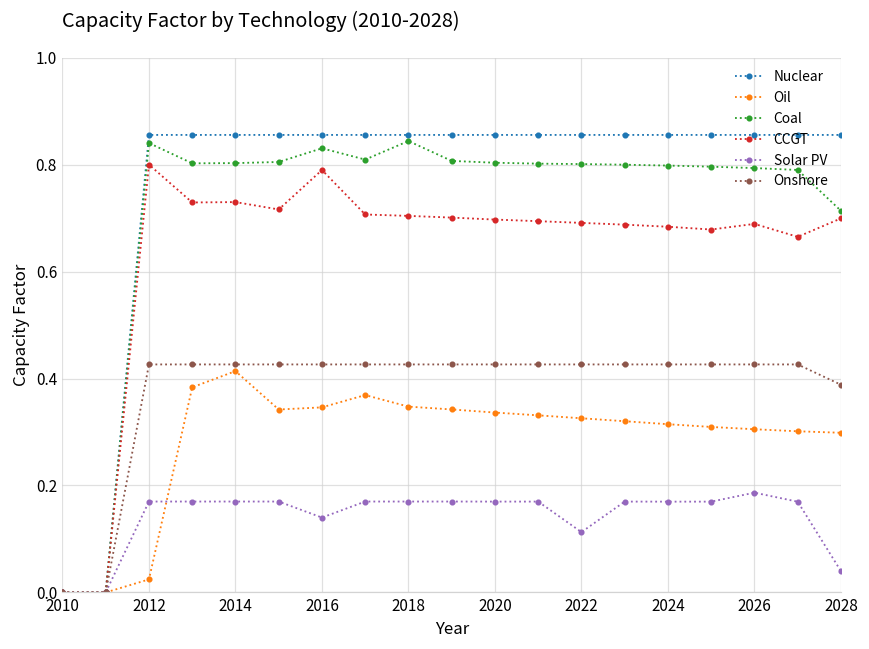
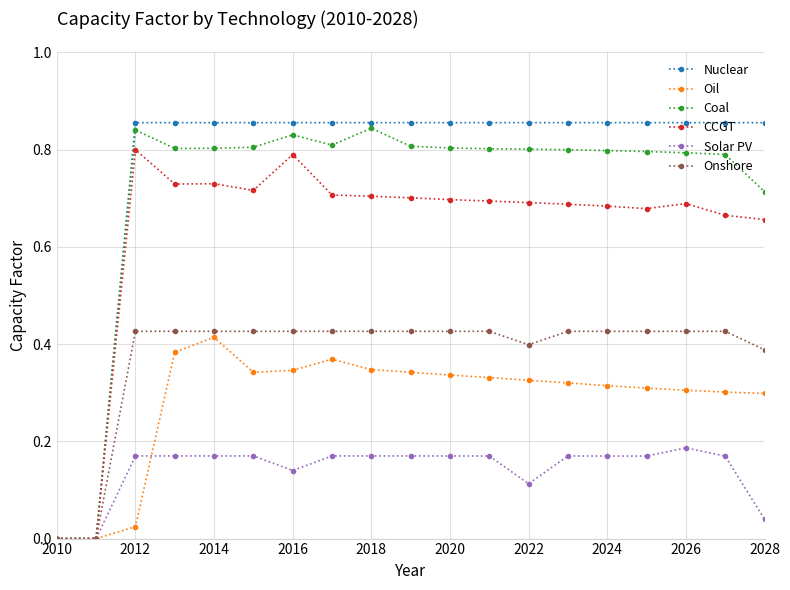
  {
    "Nuclear": {
      "2012": 0.86,
      "2014": 0.86,
      "2016": 0.86,
      "2018": 0.86,
      "2020": 0.86,
      "2022": 0.86,
      "2024": 0.86,
      "2026": 0.86,
      "2028": 0.86
    },
    "Oil": {
      "2012": 0.02,
      "2014": 0.41,
      "2016": 0.35,
      "2018": 0.35,
      "2020": 0.34,
      "2022": 0.33,
      "2024": 0.31,
      "2026": 0.31,
      "2028": 0.30
    },
    "Coal": {
      "2012": 0.84,
      "2014": 0.80,
      "2016": 0.83,
      "2018": 0.84,
      "2020": 0.80,
      "2022": 0.80,
      "2024": 0.80,
      "2026": 0.79,
      "2028": 0.71
    },
    "CCGT": {
      "2012": 0.80,
      "2014": 0.73,
      "2016": 0.79,
      "2018": 0.70,
      "2020": 0.70,
      "2022": 0.69,
      "2024": 0.68,
      "2026": 0.69,
-     "2028": 0.70
+     "2028": 0.66
    },
    "Solar PV": {
      "2012": 0.17,
      "2014": 0.17,
      "2016": 0.14,
      "2018": 0.17,
      "2020": 0.17,
      "2022": 0.11,
      "2024": 0.17,
      "2026": 0.19,
      "2028": 0.04
    },
    "Onshore": {
      "2012": 0.43,
      "2014": 0.43,
      "2016": 0.43,
      "2018": 0.43,
      "2020": 0.43,
-     "2022": 0.43,
+     "2022": 0.40,
      "2024": 0.43,
      "2026": 0.43,
      "2028": 0.39
    }
  }
